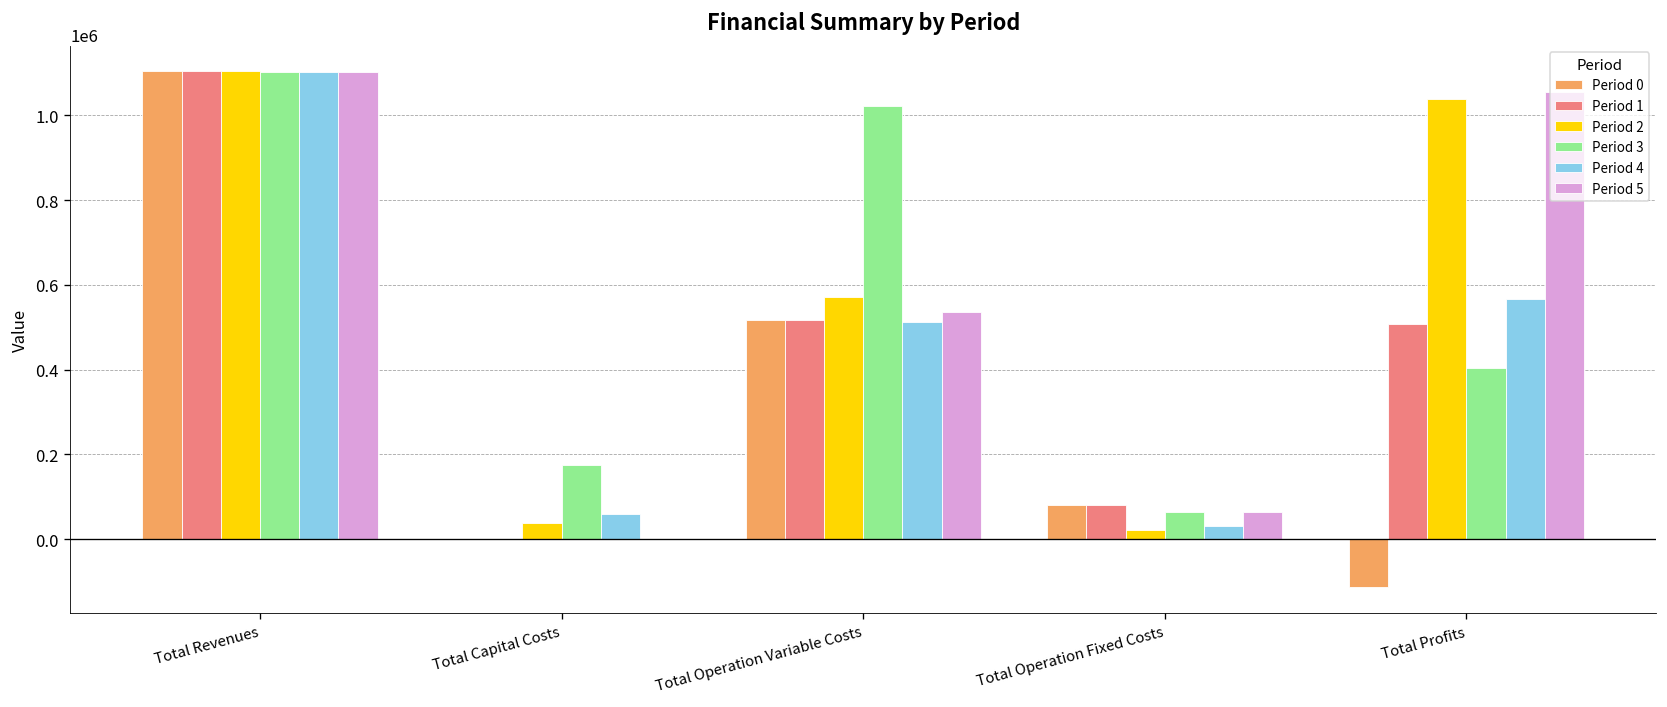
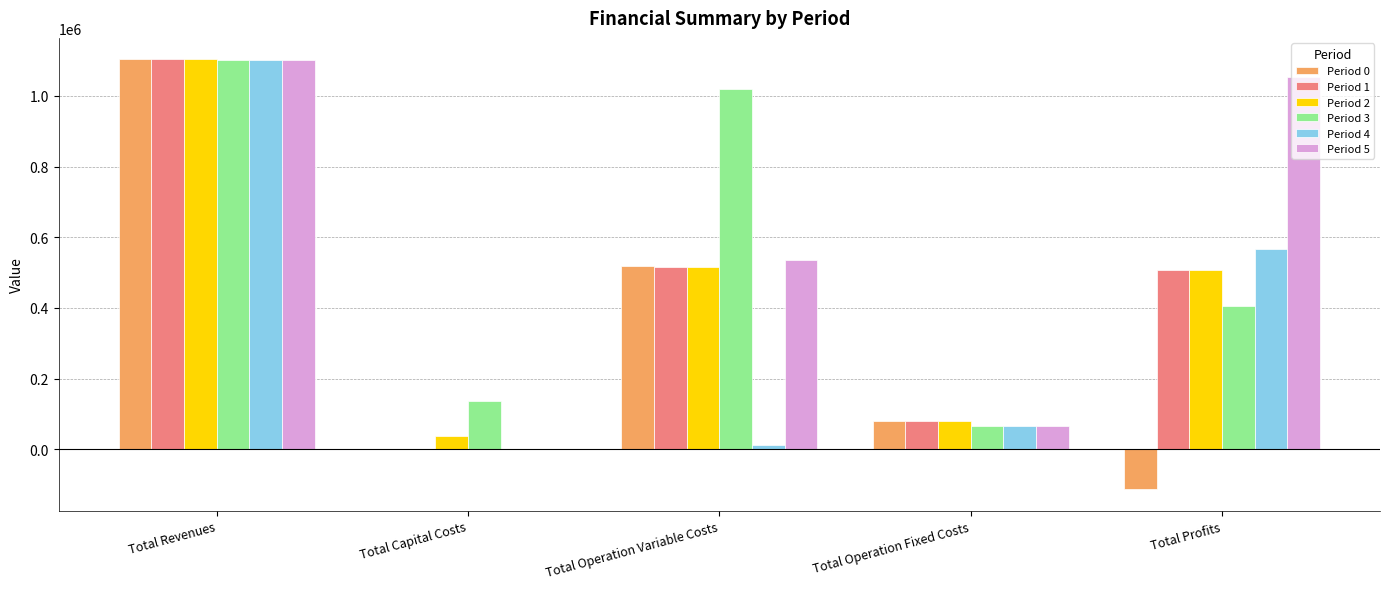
  {
    "Period 2": {
      "Total Revenues": 1100000,
      "Total Capital Costs": 40000,
-     "Total Operation Variable Costs": 570000,
-     "Total Operation Fixed Costs": 20000,
-     "Total Profits": 1040000
+     "Total Operation Variable Costs": 510000,
+     "Total Operation Fixed Costs": 80000,
+     "Total Profits": 510000
    },
    "Period 3": {
      "Total Revenues": 1100000,
-     "Total Capital Costs": 180000,
+     "Total Capital Costs": 140000,
      "Total Operation Variable Costs": 1020000,
      "Total Operation Fixed Costs": 60000,
      "Total Profits": 410000
    },
    "Period 4": {
      "Total Revenues": 1100000,
-     "Total Capital Costs": 60000,
-     "Total Operation Variable Costs": 510000,
-     "Total Operation Fixed Costs": 30000,
+     "Total Capital Costs": 0,
+     "Total Operation Variable Costs": 10000,
+     "Total Operation Fixed Costs": 60000,
      "Total Profits": 570000
    },
    "Period 5": {
      "Total Revenues": 1100000,
      "Total Capital Costs": 0,
      "Total Operation Variable Costs": 540000,
      "Total Operation Fixed Costs": 60000
    }
  }
